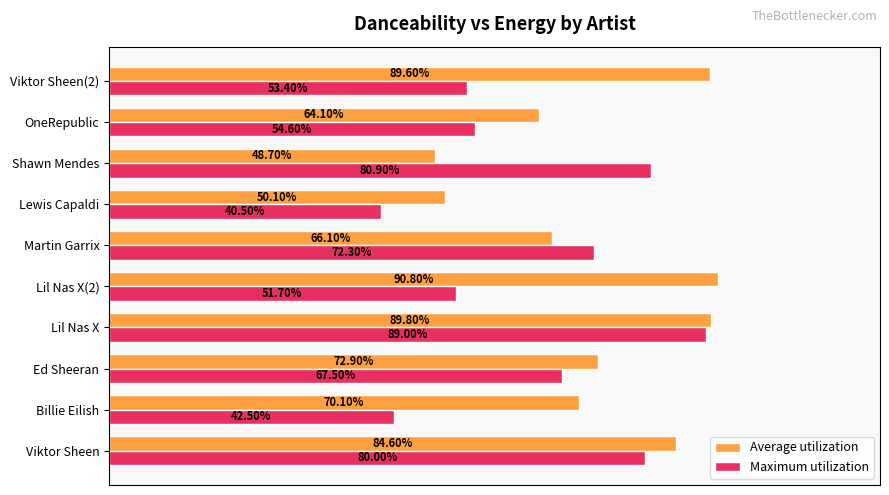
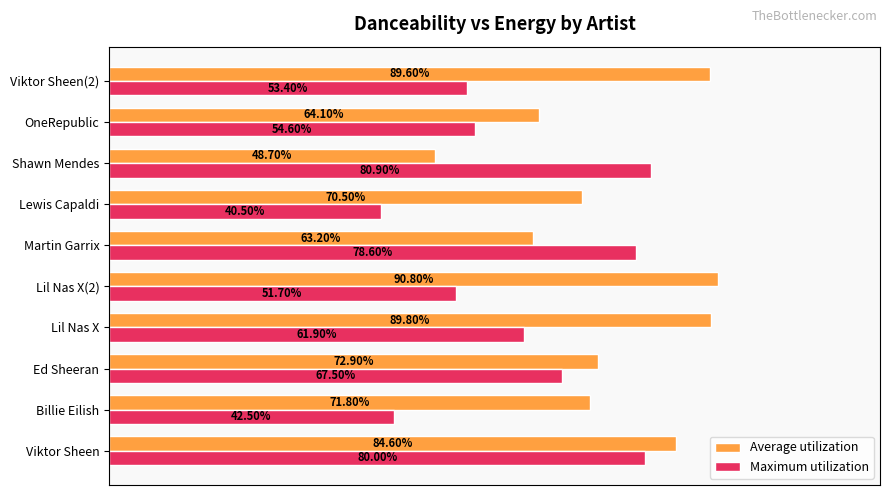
  {
    "Average utilization": {
      "Viktor Sheen(2)": "89.60%",
      "OneRepublic": "64.10%",
      "Shawn Mendes": "48.70%",
-     "Lewis Capaldi": "50.10%",
-     "Martin Garrix": "66.10%",
+     "Lewis Capaldi": "70.50%",
+     "Martin Garrix": "63.20%",
      "Lil Nas X(2)": "90.80%",
      "Lil Nas X": "89.80%",
      "Ed Sheeran": "72.90%",
-     "Billie Eilish": "70.10%",
+     "Billie Eilish": "71.80%",
      "Viktor Sheen": "84.60%"
    },
    "Maximum utilization": {
      "Viktor Sheen(2)": "53.40%",
      "OneRepublic": "54.60%",
      "Shawn Mendes": "80.90%",
      "Lewis Capaldi": "40.50%",
-     "Martin Garrix": "72.30%",
+     "Martin Garrix": "78.60%",
      "Lil Nas X(2)": "51.70%",
-     "Lil Nas X": "89.00%",
+     "Lil Nas X": "61.90%",
      "Ed Sheeran": "67.50%",
      "Billie Eilish": "42.50%",
      "Viktor Sheen": "80.00%"
    }
  }
